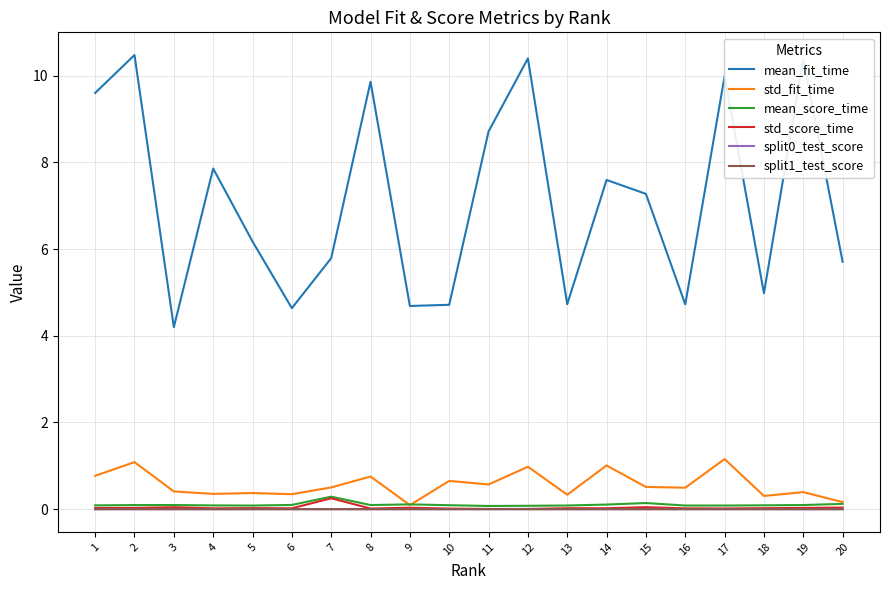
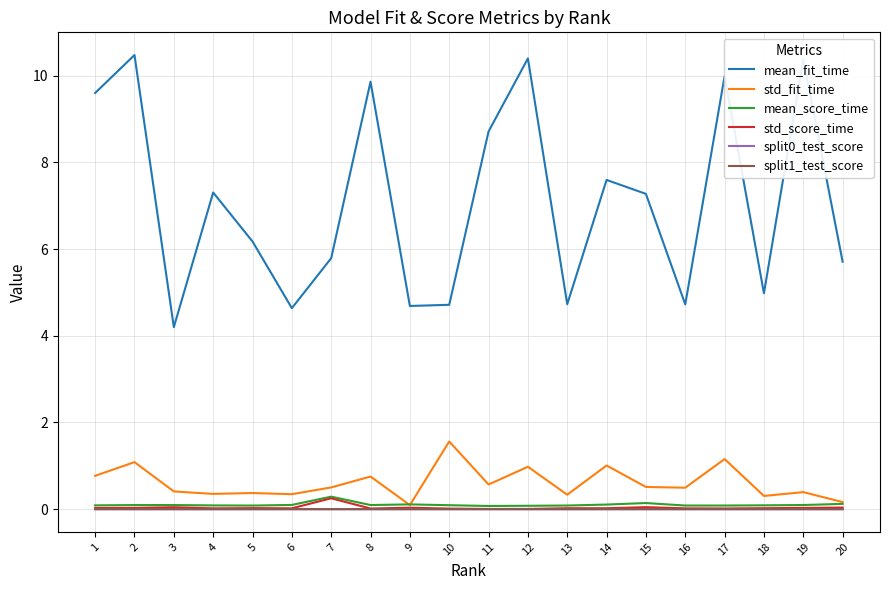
  {
    "mean_fit_time": {
      "1": 9.6,
      "2": 10.5,
      "3": 4.2,
-     "4": 7.9,
+     "4": 7.3,
      "5": 6.2,
      "6": 4.6,
      "7": 5.8,
      "8": 9.9,
      "9": 4.7,
      "10": 4.7,
      "11": 8.7,
      "12": 10.4,
      "13": 4.7,
      "14": 7.6,
      "15": 7.3,
      "16": 4.7,
      "18": 5.0,
      "20": 5.7
    },
    "std_fit_time": {
      "1": 0.8,
      "2": 1.1,
      "3": 0.4,
      "4": 0.4,
      "5": 0.4,
      "6": 0.3,
      "7": 0.5,
      "8": 0.8,
-     "10": 0.7,
+     "10": 1.6,
      "11": 0.6,
      "12": 1.0,
      "13": 0.3,
      "14": 1.0,
      "15": 0.5,
      "16": 0.5,
      "17": 1.2,
      "18": 0.3,
      "19": 0.4
    },
    "mean_score_time": {
      "1": 0.1,
      "2": 0.1,
      "4": 0.1,
      "6": 0.1,
      "8": 0.1,
      "10": 0.1,
      "11": 0.1,
      "12": 0.1,
      "13": 0.1,
      "14": 0.1,
      "15": 0.1,
      "16": 0.1,
      "17": 0.1,
      "18": 0.1,
      "19": 0.1
    },
    "split1_test_score": {
      "7": 0.0
    }
  }
